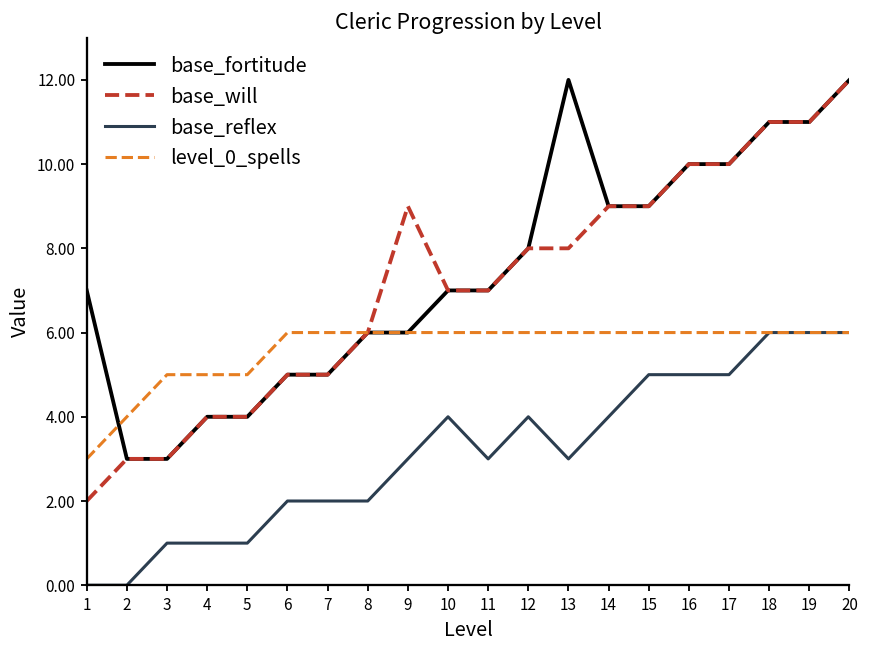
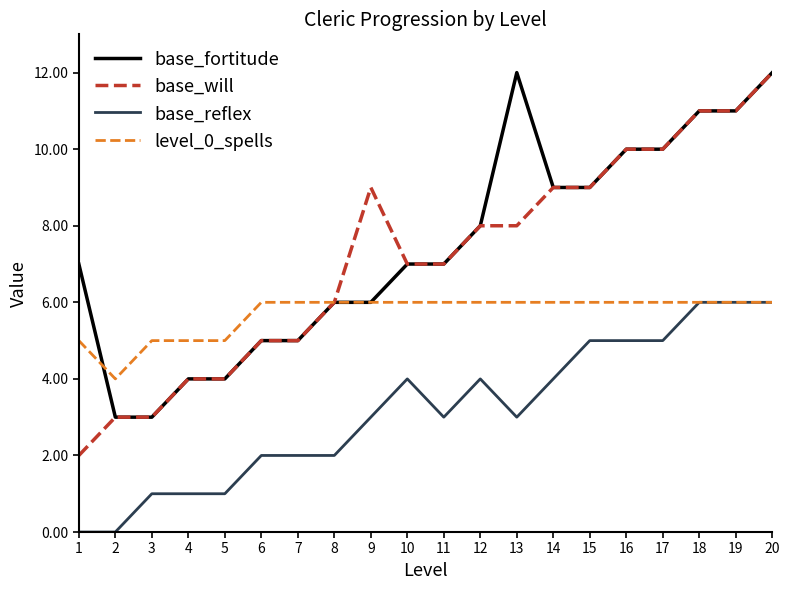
  {
    "base_fortitude": {
      "1": 7,
      "13": 12
    },
    "base_will": {
      "1": 2,
      "9": 9,
      "13": 8
    },
    "base_reflex": {
      "1": 0,
      "2": 0,
      "3": 1,
      "4": 1,
      "5": 1,
      "6": 2,
      "7": 2,
      "8": 2,
      "9": 3,
      "10": 4,
      "11": 3,
      "12": 4,
      "13": 3,
      "14": 4,
      "15": 5,
      "16": 5,
      "17": 5
    },
    "level_0_spells": {
-     "1": 3,
+     "1": 5,
      "2": 4,
      "3": 5,
      "4": 5,
      "5": 5,
      "6": 6,
      "7": 6,
      "10": 6,
      "11": 6,
      "12": 6,
      "13": 6,
      "14": 6,
      "15": 6,
      "16": 6,
      "17": 6
    }
  }
